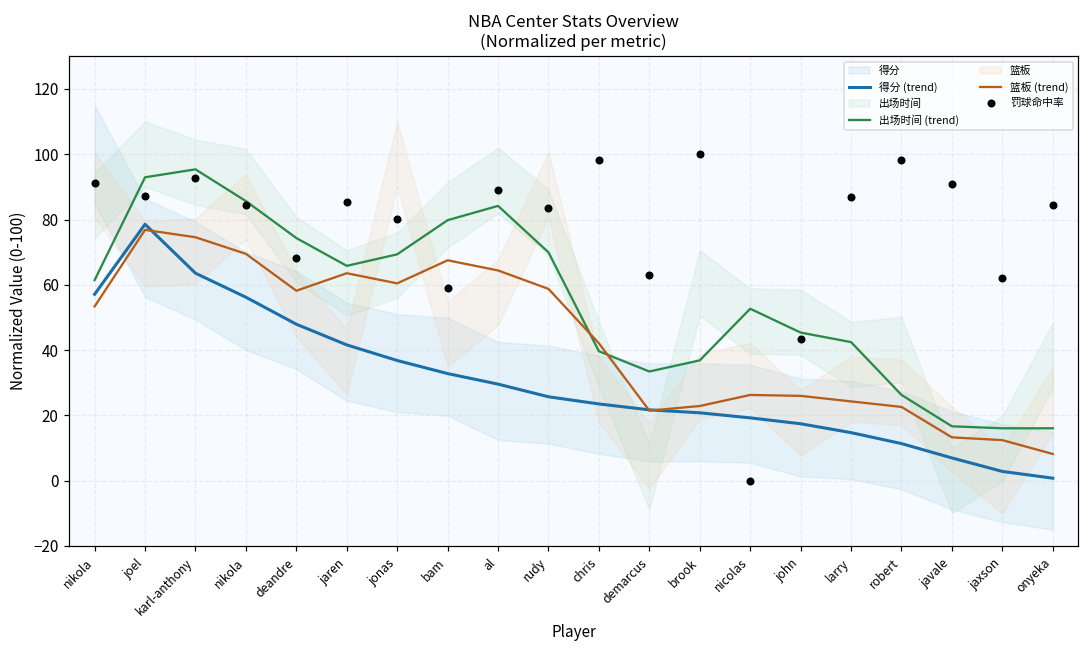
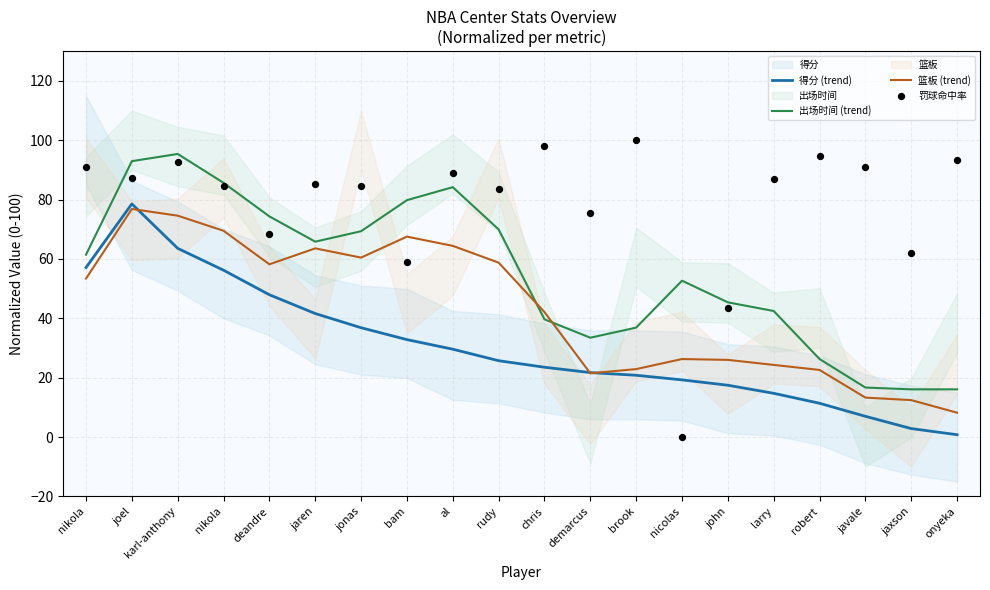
  {
    "得分 (trend)": {
      "joel": 79,
      "karl-anthony": 64,
      "deandre": 48,
      "jaren": 42,
      "jonas": 37,
      "bam": 33,
      "al": 30,
      "rudy": 26,
      "chris": 24,
      "brook": 21,
      "nicolas": 19,
      "john": 17,
      "larry": 15,
      "robert": 11,
      "javale": 7,
      "jaxson": 3,
      "onyeka": 1
    },
    "出场时间 (trend)": {
      "joel": 93,
      "karl-anthony": 95,
      "deandre": 74,
      "jaren": 66,
      "jonas": 69,
      "bam": 80,
      "al": 84,
      "rudy": 70,
      "chris": 40,
      "demarcus": 33,
      "brook": 37,
      "nicolas": 53,
      "john": 45,
      "larry": 42,
      "robert": 26,
      "javale": 17,
      "jaxson": 16,
      "onyeka": 16
    },
    "篮板 (trend)": {
      "joel": 77,
      "karl-anthony": 75,
      "deandre": 58,
      "jaren": 64,
      "jonas": 60,
      "bam": 68,
      "al": 64,
      "rudy": 59,
      "chris": 42,
      "brook": 23,
      "nicolas": 26,
      "john": 26,
      "larry": 24,
      "robert": 23,
      "javale": 13,
      "jaxson": 12,
      "onyeka": 8
    },
    "罚球命中率": {
-     "jonas": 80,
-     "demarcus": 63,
-     "robert": 98,
-     "onyeka": 85
+     "jonas": 85,
+     "demarcus": 75,
+     "robert": 95,
+     "onyeka": 93
    }
  }
